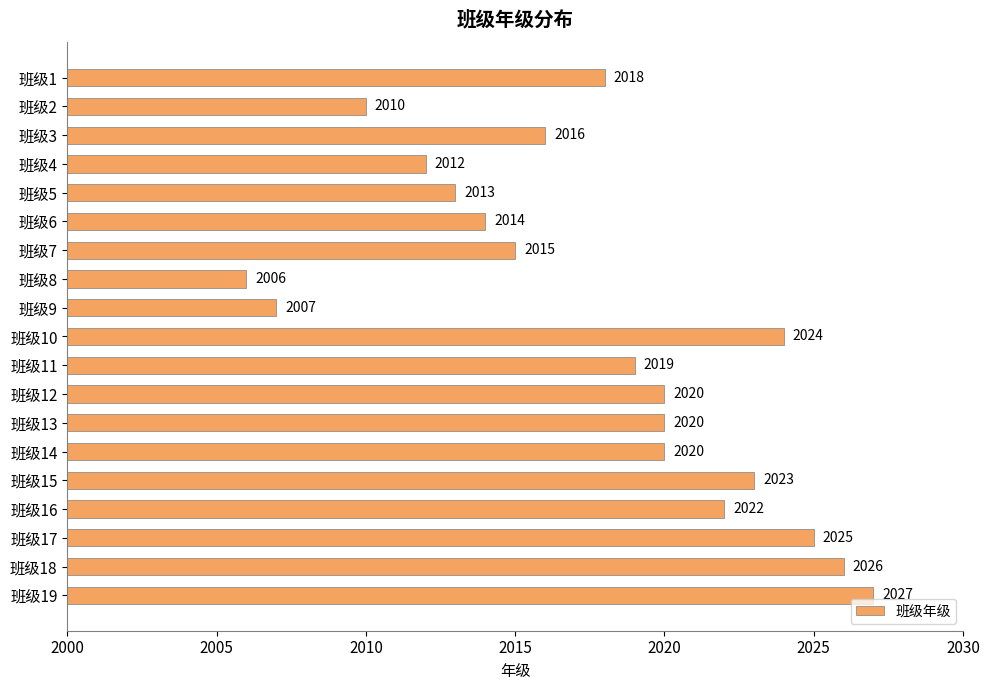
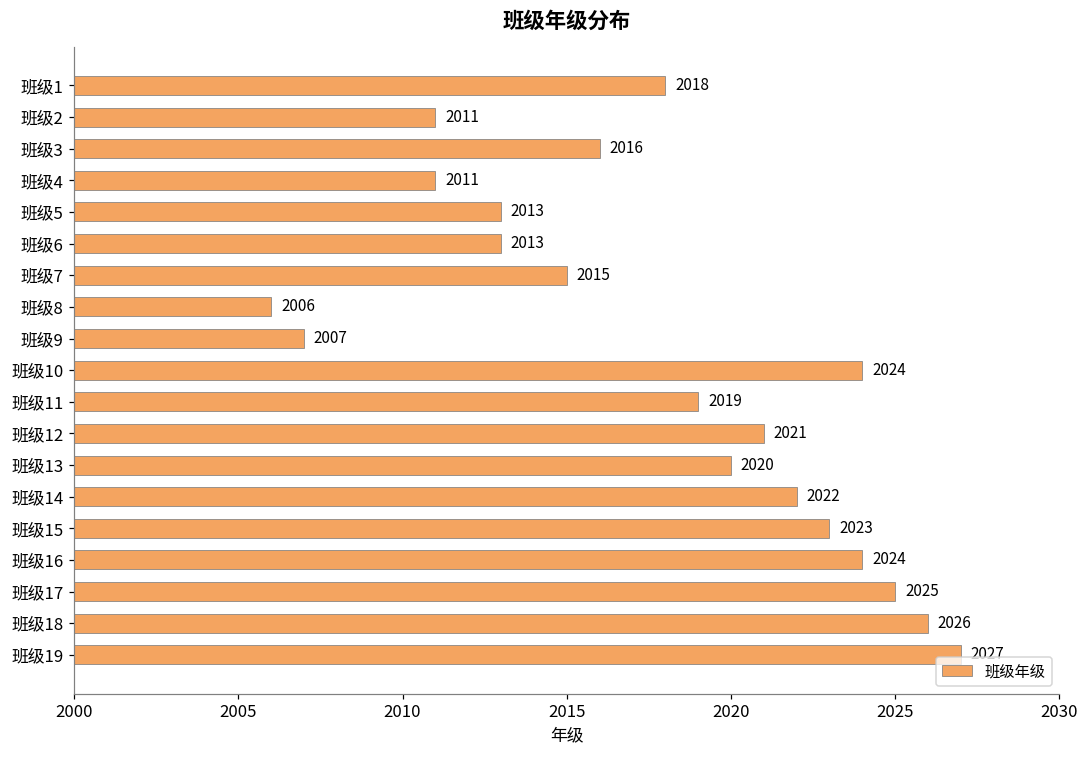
  {
    "班级1": 2018,
-   "班级2": 2010,
+   "班级2": 2011,
    "班级3": 2016,
-   "班级4": 2012,
+   "班级4": 2011,
    "班级5": 2013,
-   "班级6": 2014,
+   "班级6": 2013,
    "班级7": 2015,
    "班级8": 2006,
    "班级9": 2007,
    "班级10": 2024,
    "班级11": 2019,
-   "班级12": 2020,
+   "班级12": 2021,
    "班级13": 2020,
-   "班级14": 2020,
+   "班级14": 2022,
    "班级15": 2023,
-   "班级16": 2022,
+   "班级16": 2024,
    "班级17": 2025,
    "班级18": 2026
  }
